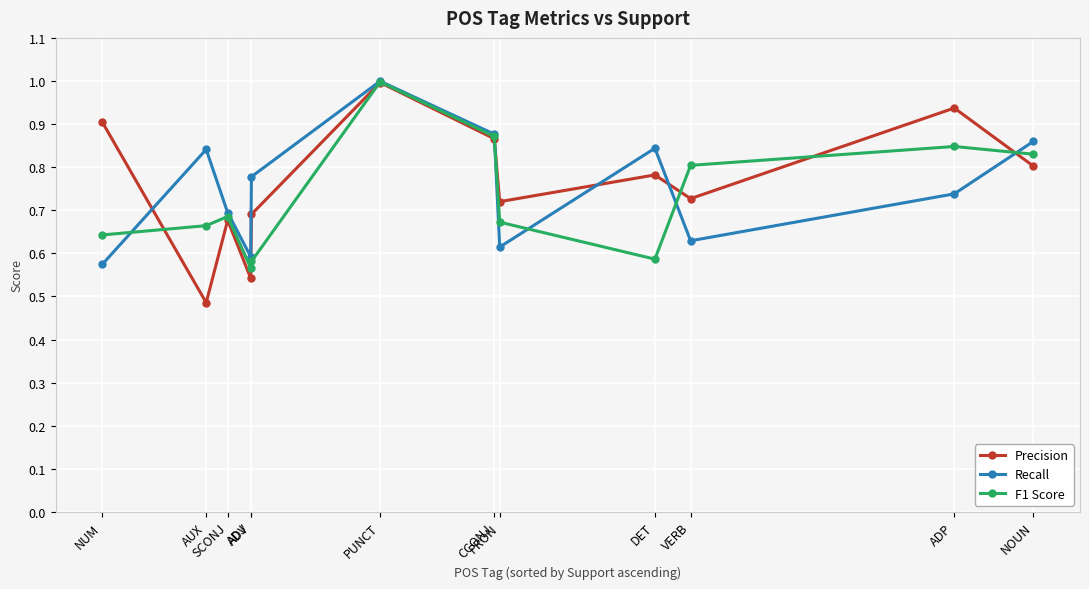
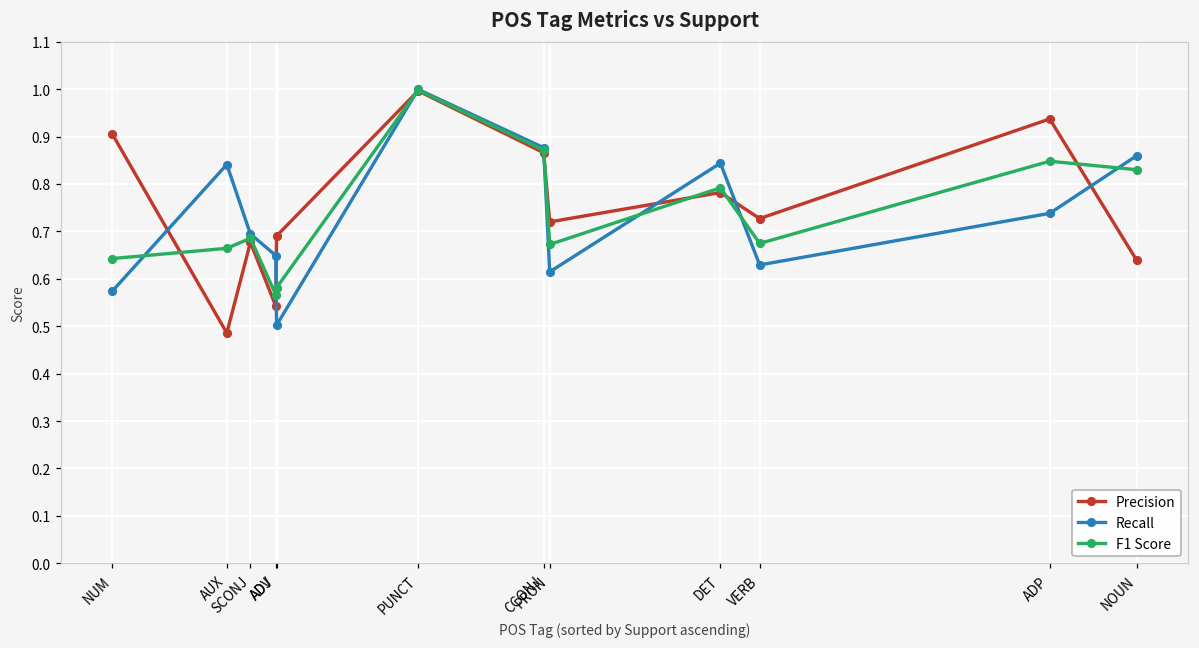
  {
    "Precision": {
      "NUM": 0.90,
      "AUX": 0.49,
      "SCONJ": 0.68,
      "ADJ": 0.54,
      "ADV": 0.69,
      "PRON": 0.72,
      "DET": 0.78,
      "VERB": 0.73,
      "ADP": 0.94,
-     "NOUN": 0.80
+     "NOUN": 0.64
    },
    "Recall": {
      "NUM": 0.57,
      "AUX": 0.84,
      "SCONJ": 0.69,
-     "ADJ": 0.59,
-     "ADV": 0.78,
+     "ADJ": 0.65,
+     "ADV": 0.50,
      "PRON": 0.61,
      "DET": 0.84,
      "VERB": 0.63,
      "ADP": 0.74,
      "NOUN": 0.86
    },
    "F1 Score": {
      "NUM": 0.64,
      "AUX": 0.66,
      "SCONJ": 0.69,
      "ADJ": 0.57,
      "ADV": 0.58,
      "PRON": 0.67,
-     "DET": 0.59,
-     "VERB": 0.80,
+     "DET": 0.79,
+     "VERB": 0.67,
      "ADP": 0.85,
      "NOUN": 0.83
    }
  }
